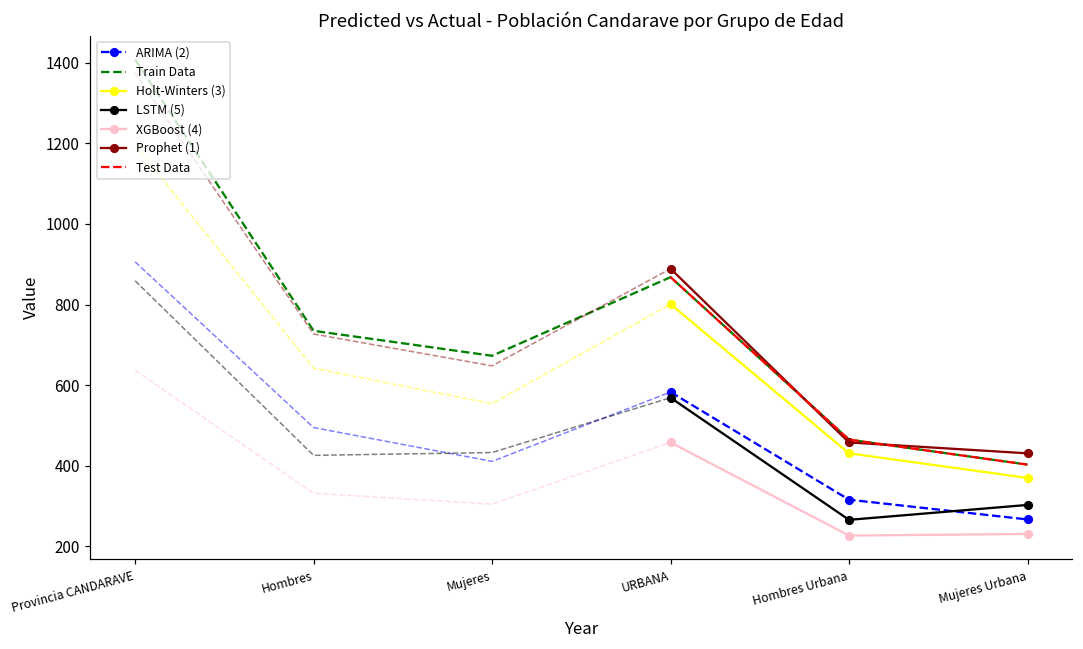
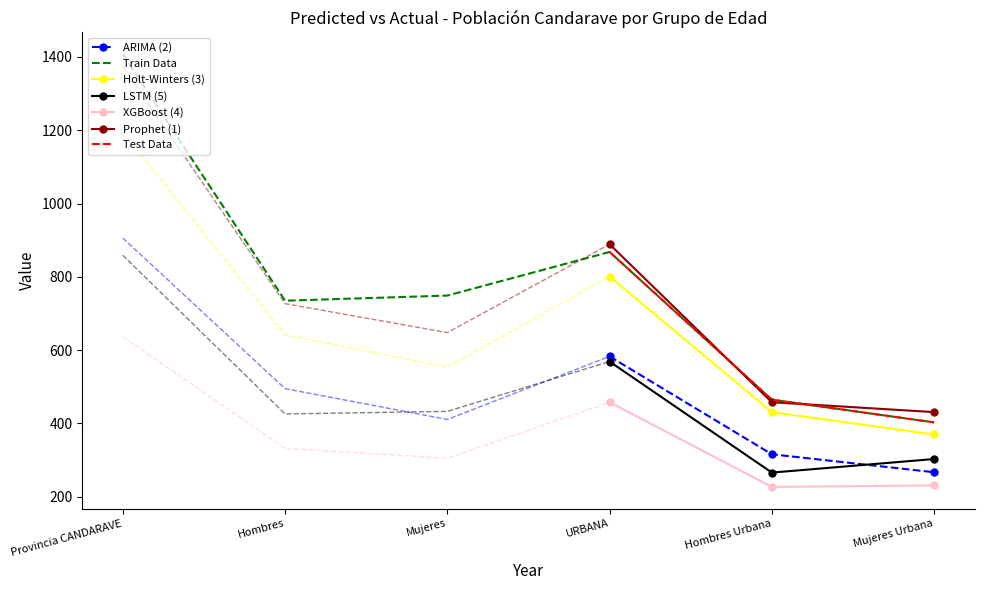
  {
    "Train Data": {
      "Hombres": 740,
-     "Mujeres": 670
+     "Mujeres": 750
    }
  }
